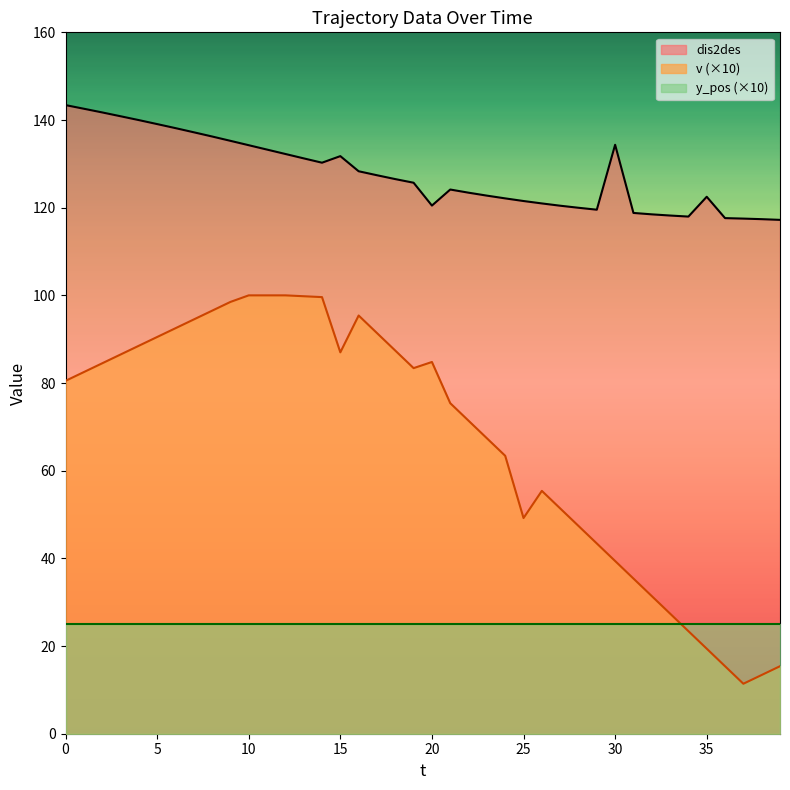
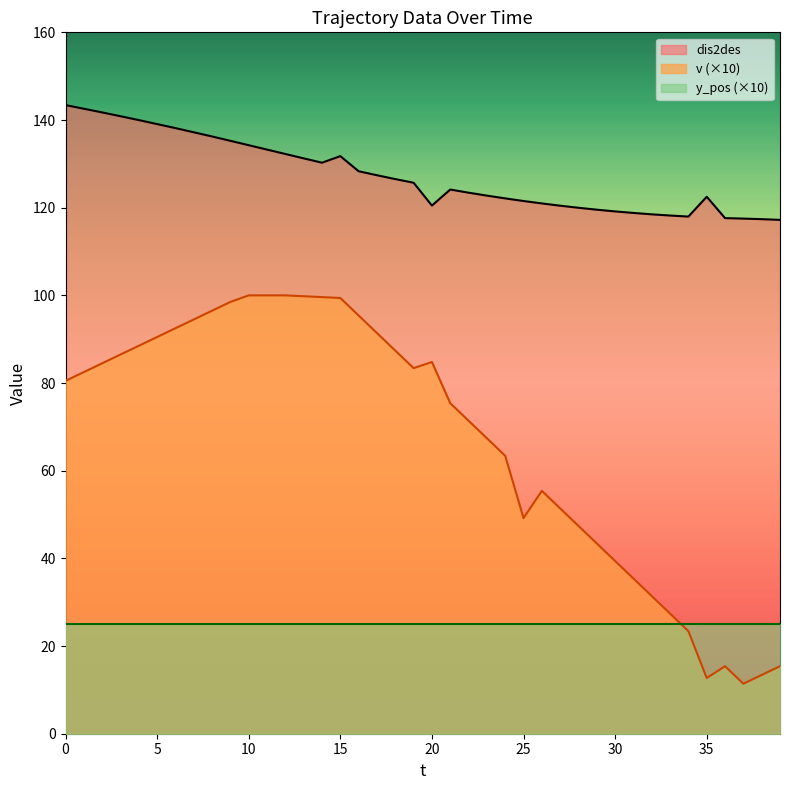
  {
    "dis2des": {
      "0": 143,
      "5": 139,
      "10": 134,
      "15": 132,
      "20": 120,
      "25": 122,
-     "30": 134,
+     "30": 119,
      "35": 122
    },
    "v (×10)": {
      "0": 81,
      "5": 91,
      "10": 100,
-     "15": 87,
+     "15": 99,
      "20": 85,
      "25": 49,
      "30": 39,
-     "35": 19
+     "35": 13
    },
    "y_pos (×10)": {
      "0": 25,
      "5": 25,
      "10": 25,
      "15": 25,
      "20": 25,
      "25": 25,
      "30": 25,
      "35": 25
    }
  }
